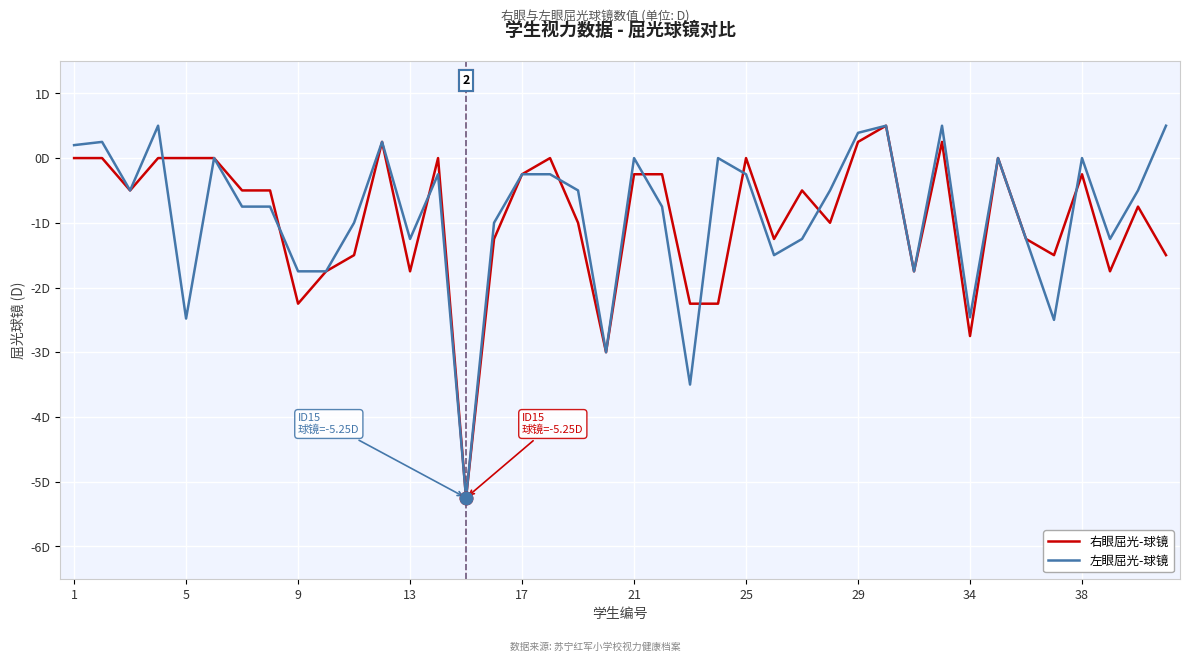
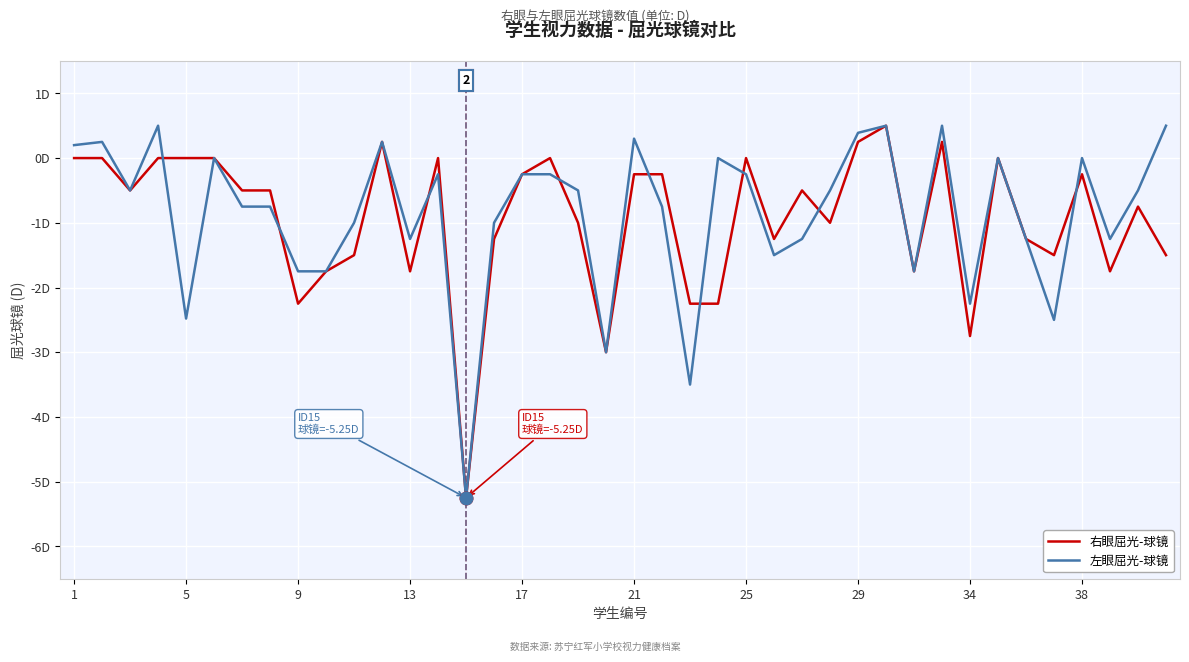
  {
    "左眼屈光-球镜": {
      "1": "0.2D",
      "5": "-2.5D",
      "9": "-1.8D",
      "13": "-1.3D",
-     "21": "0.0D",
+     "21": "0.3D",
      "25": "-0.3D",
      "29": "0.4D",
-     "34": "-2.5D",
+     "34": "-2.3D",
      "38": "0.0D"
    }
  }
